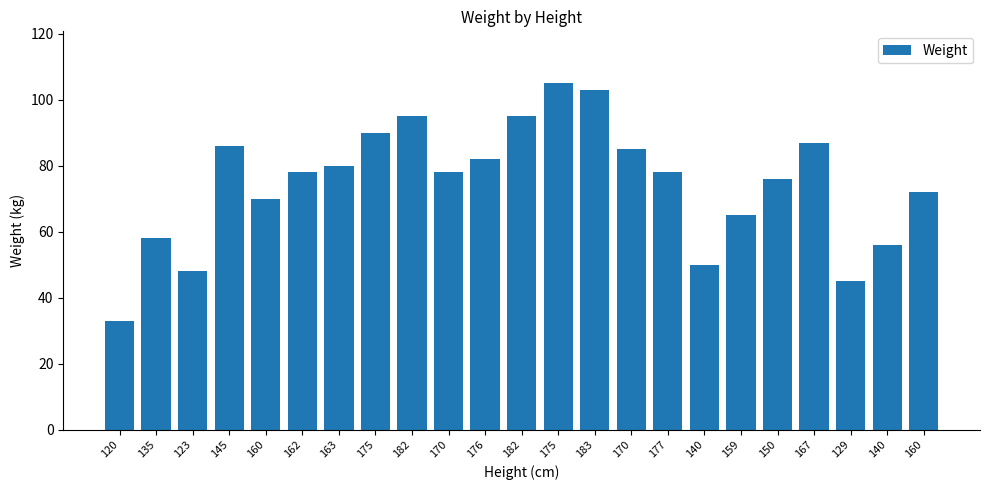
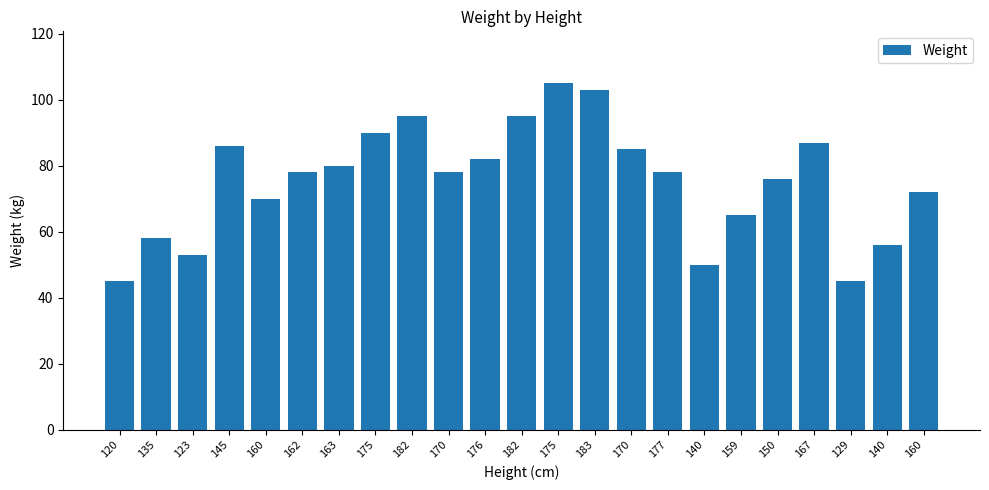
  {
-   "120": 33,
+   "120": 45,
    "135": 58,
-   "123": 48,
+   "123": 53,
    "145": 86,
    "162": 78,
    "163": 80,
    "176": 82,
    "183": 103,
    "177": 78,
    "159": 65,
    "150": 76,
    "167": 87,
    "129": 45
  }
